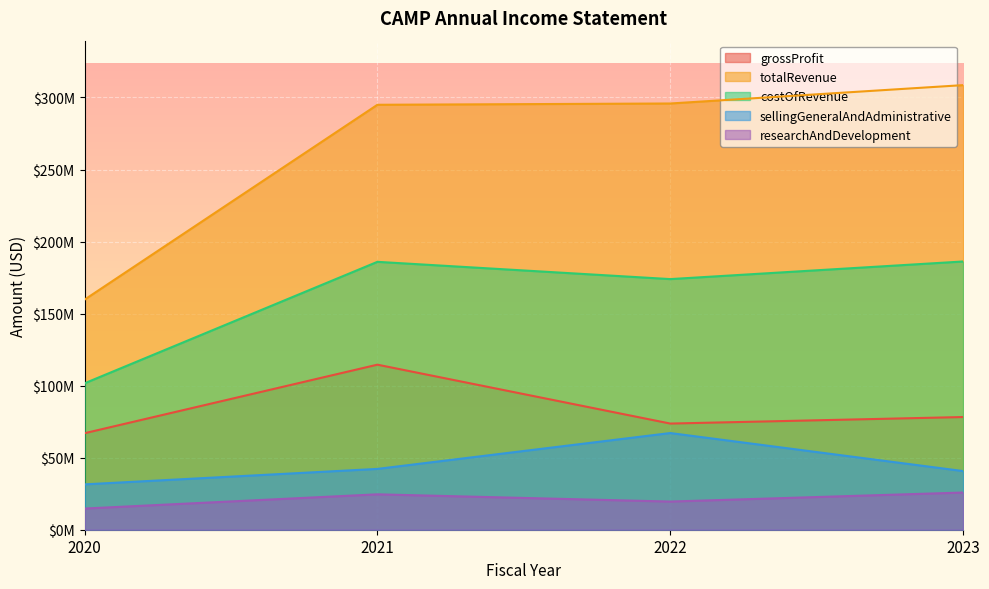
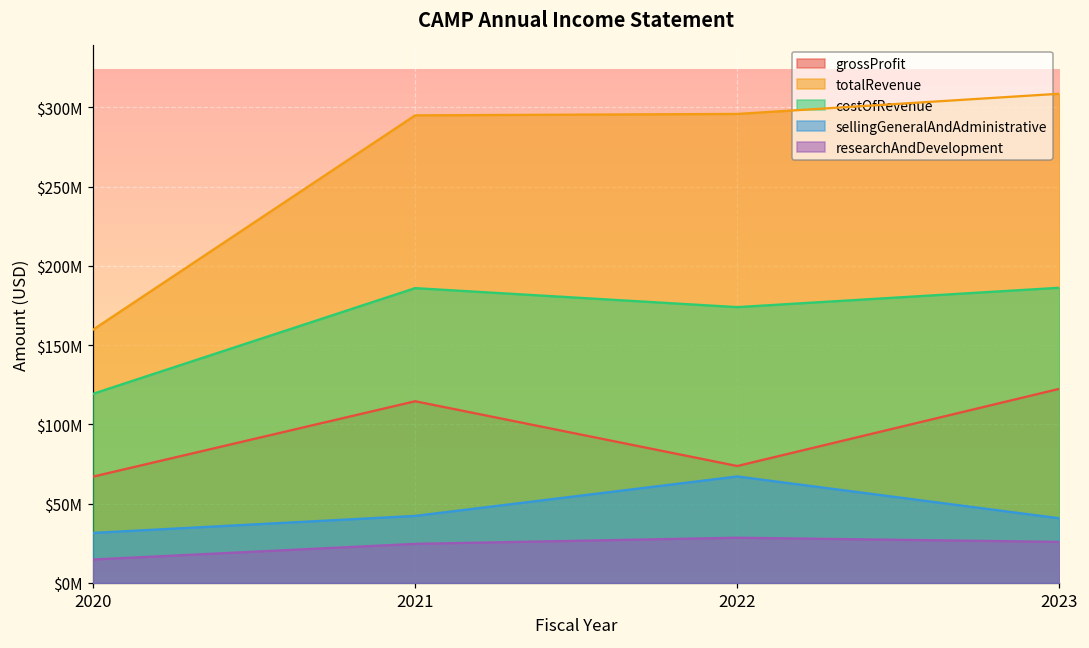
  {
    "grossProfit": {
      "2020": "$67000000",
      "2021": "$115000000",
      "2022": "$74000000",
-     "2023": "$78000000"
+     "2023": "$122000000"
    },
    "totalRevenue": {
      "2020": "$160000000",
      "2021": "$295000000",
      "2022": "$296000000",
      "2023": "$309000000"
    },
    "costOfRevenue": {
-     "2020": "$102000000",
+     "2020": "$119000000",
      "2021": "$186000000",
      "2022": "$174000000",
      "2023": "$186000000"
    },
    "sellingGeneralAndAdministrative": {
      "2020": "$31000000",
      "2021": "$42000000",
      "2022": "$67000000",
      "2023": "$41000000"
    },
    "researchAndDevelopment": {
      "2020": "$15000000",
      "2021": "$25000000",
-     "2022": "$20000000",
+     "2022": "$28000000",
      "2023": "$26000000"
    }
  }
